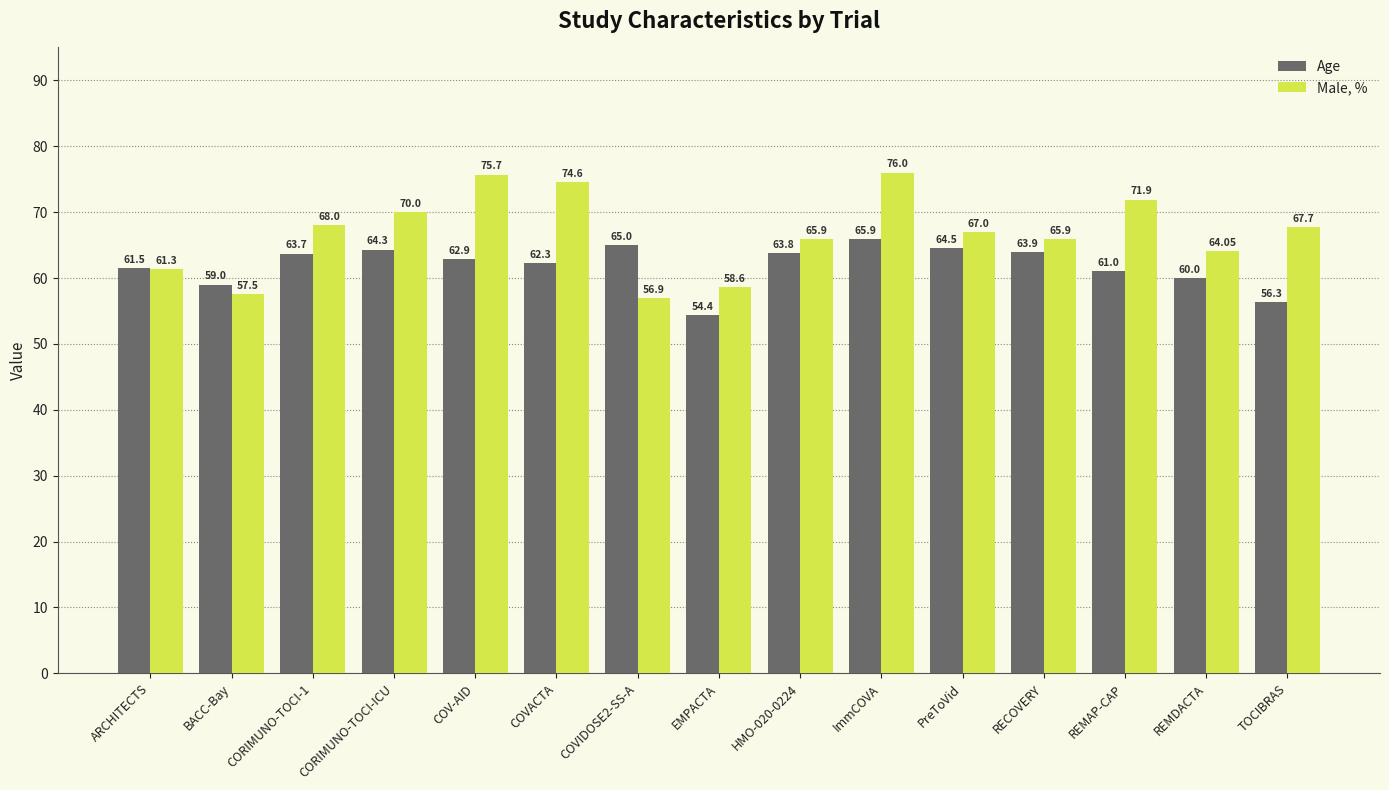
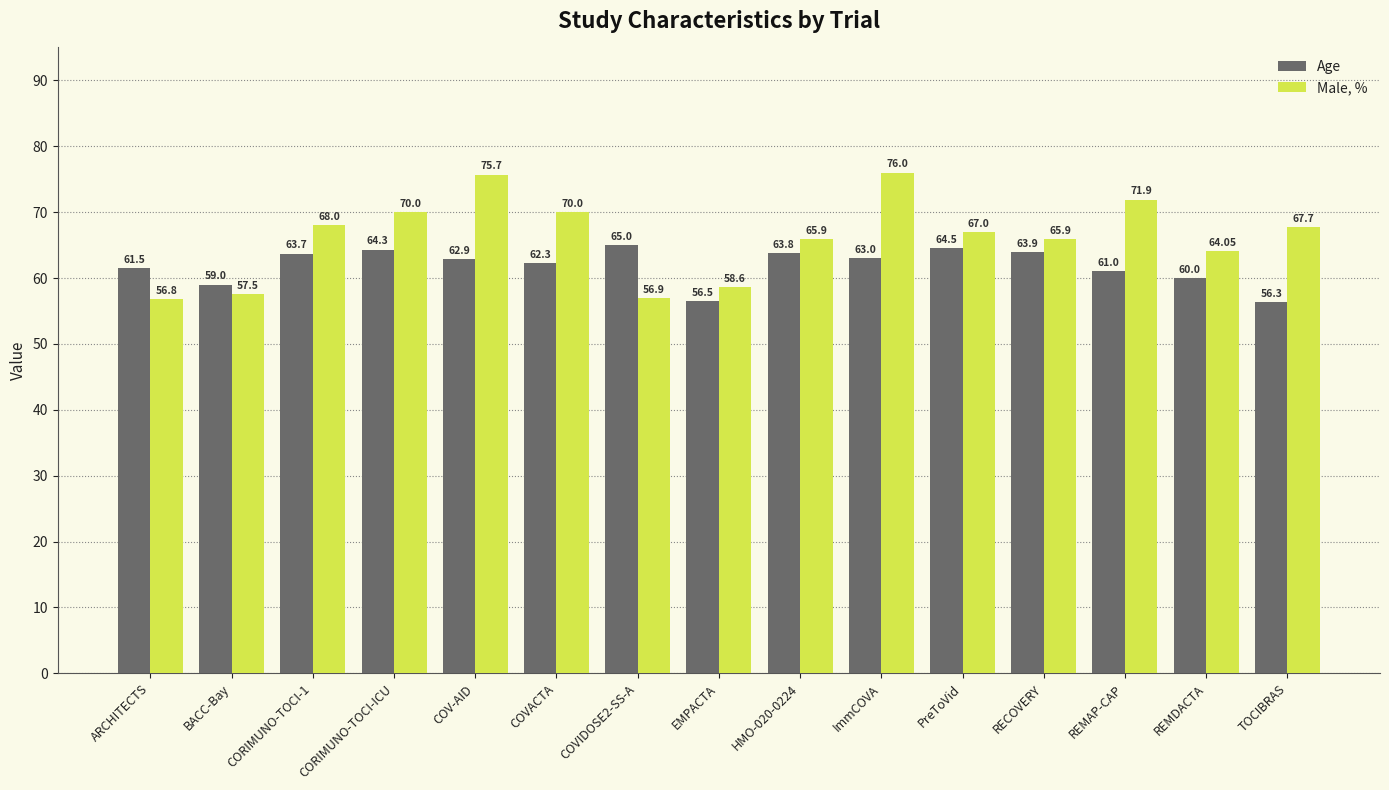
  {
    "Age": {
      "ARCHITECTS": 61.5,
      "BACC-Bay": 59.0,
      "CORIMUNO-TOCI-1": 63.7,
      "CORIMUNO-TOCI-ICU": 64.3,
      "COV-AID": 62.9,
      "COVACTA": 62.3,
      "COVIDOSE2-SS-A": 65.0,
-     "EMPACTA": 54.4,
+     "EMPACTA": 56.5,
      "HMO-020-0224": 63.8,
-     "ImmCOVA": 65.9,
+     "ImmCOVA": 63.0,
      "PreToVid": 64.5,
      "RECOVERY": 63.9,
      "REMAP-CAP": 61.0,
      "REMDACTA": 60.0,
      "TOCIBRAS": 56.3
    },
    "Male, %": {
-     "ARCHITECTS": 61.3,
+     "ARCHITECTS": 56.8,
      "BACC-Bay": 57.5,
      "CORIMUNO-TOCI-1": 68.0,
      "CORIMUNO-TOCI-ICU": 70.0,
      "COV-AID": 75.7,
-     "COVACTA": 74.6,
+     "COVACTA": 70.0,
      "COVIDOSE2-SS-A": 56.9,
      "EMPACTA": 58.6,
      "HMO-020-0224": 65.9,
      "ImmCOVA": 76.0,
      "PreToVid": 67.0,
      "RECOVERY": 65.9,
      "REMAP-CAP": 71.9,
      "REMDACTA": 64.05,
      "TOCIBRAS": 67.7
    }
  }
